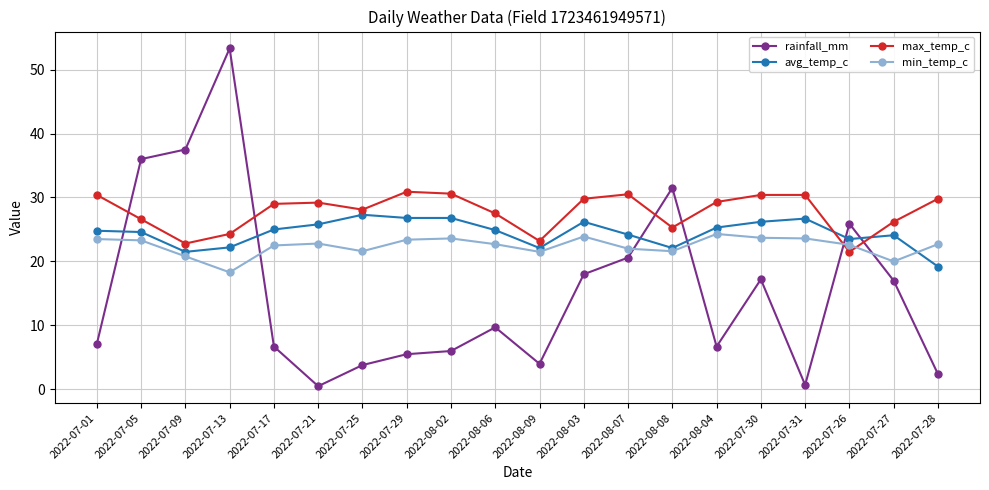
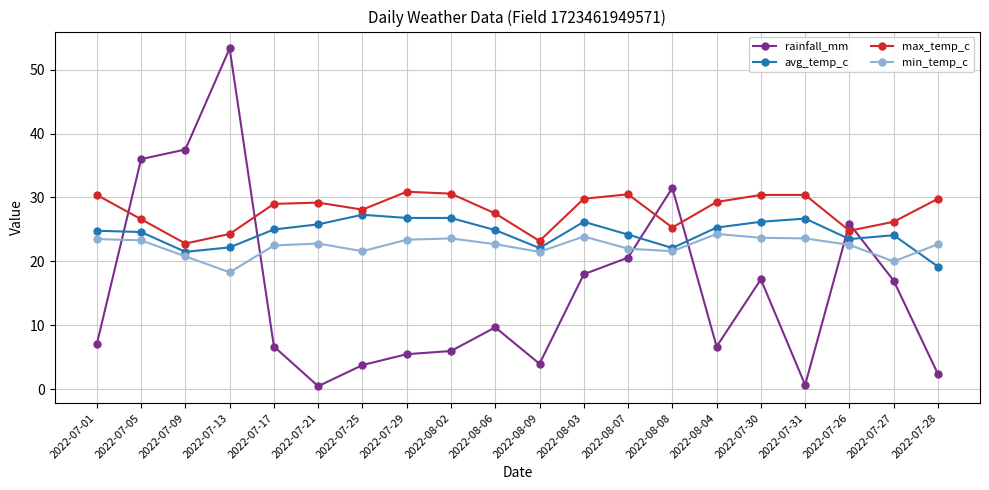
  {
    "rainfall_mm": {
      "2022-07-01": 7,
      "2022-07-05": 36,
      "2022-07-09": 38,
      "2022-07-13": 53,
      "2022-07-17": 7,
      "2022-07-21": 1,
      "2022-07-25": 4,
      "2022-07-29": 6,
      "2022-08-02": 6,
      "2022-08-06": 10,
      "2022-08-09": 4,
      "2022-08-03": 18,
      "2022-08-07": 21,
      "2022-08-08": 32,
      "2022-08-04": 7,
      "2022-07-30": 17,
      "2022-07-31": 1,
      "2022-07-26": 26,
      "2022-07-27": 17,
      "2022-07-28": 2
    },
    "avg_temp_c": {
      "2022-07-01": 25,
      "2022-07-05": 25,
      "2022-07-09": 22,
      "2022-07-13": 22,
      "2022-07-17": 25,
      "2022-07-21": 26,
      "2022-07-25": 27,
      "2022-07-29": 27,
      "2022-08-02": 27,
      "2022-08-06": 25,
      "2022-08-09": 22,
      "2022-08-03": 26,
      "2022-08-07": 24,
      "2022-08-08": 22,
      "2022-08-04": 25,
      "2022-07-30": 26,
      "2022-07-31": 27,
      "2022-07-26": 24,
      "2022-07-27": 24,
      "2022-07-28": 19
    },
    "max_temp_c": {
      "2022-07-01": 30,
      "2022-07-05": 27,
      "2022-07-09": 23,
      "2022-07-13": 24,
      "2022-07-17": 29,
      "2022-07-21": 29,
      "2022-07-25": 28,
      "2022-07-29": 31,
      "2022-08-02": 31,
      "2022-08-06": 28,
      "2022-08-09": 23,
      "2022-08-03": 30,
      "2022-08-07": 31,
      "2022-08-08": 25,
      "2022-08-04": 29,
      "2022-07-30": 30,
      "2022-07-31": 30,
-     "2022-07-26": 22,
+     "2022-07-26": 25,
      "2022-07-27": 26,
      "2022-07-28": 30
    },
    "min_temp_c": {
      "2022-07-01": 24,
      "2022-07-05": 23,
      "2022-07-09": 21,
      "2022-07-13": 18,
      "2022-07-17": 23,
      "2022-07-21": 23,
      "2022-07-25": 22,
      "2022-07-29": 23,
      "2022-08-02": 24,
      "2022-08-06": 23,
      "2022-08-09": 22,
      "2022-08-03": 24,
      "2022-08-07": 22,
      "2022-08-08": 22,
      "2022-08-04": 24,
      "2022-07-30": 24,
      "2022-07-31": 24,
      "2022-07-26": 23,
      "2022-07-27": 20,
      "2022-07-28": 23
    }
  }
